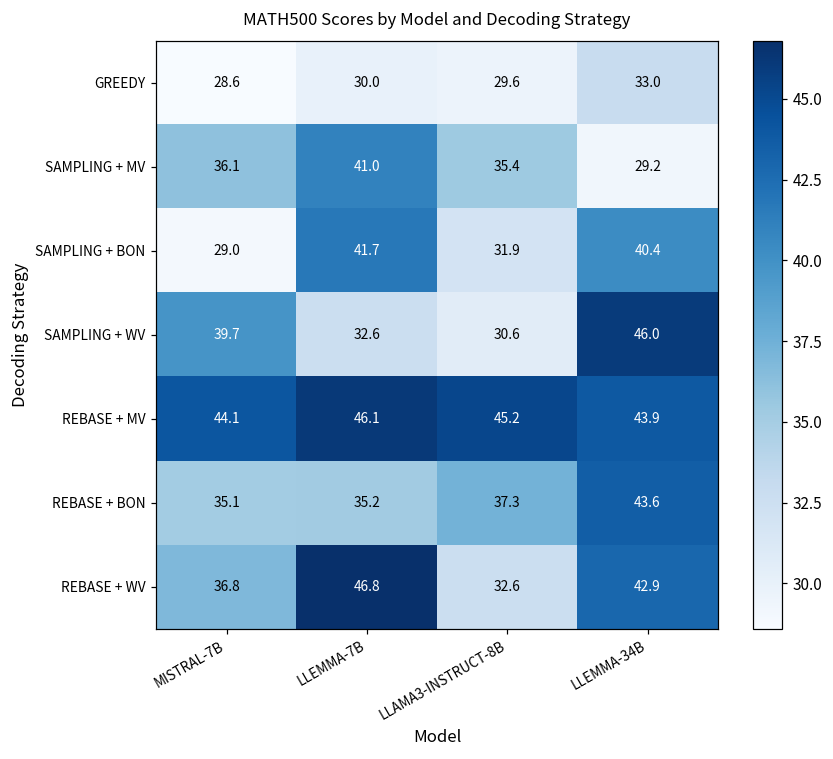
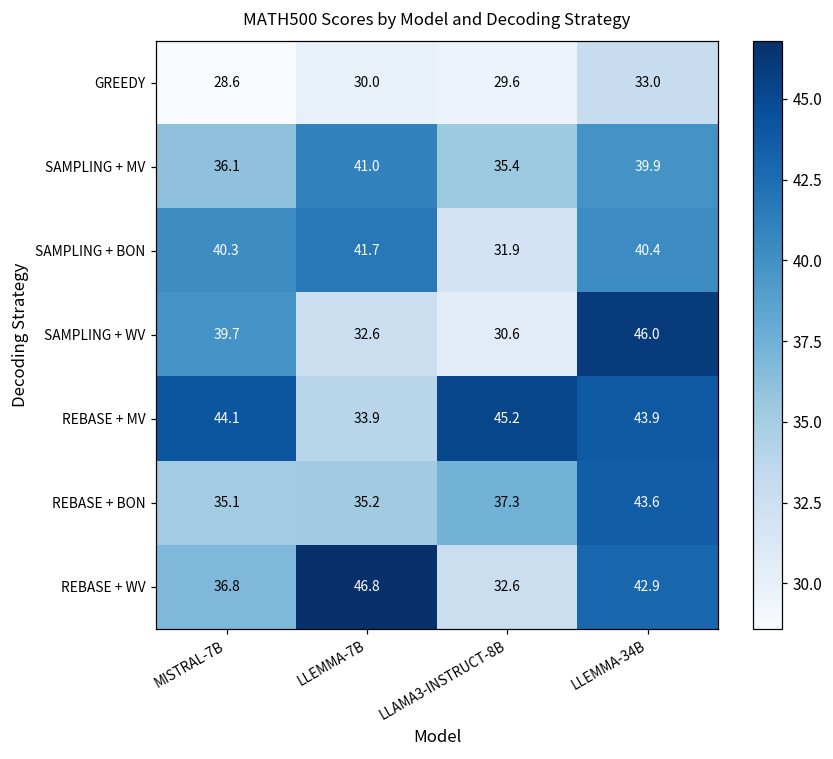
  {
    "GREEDY": {
      "MISTRAL-7B": 28.6,
      "LLEMMA-7B": 30.0,
      "LLAMA3-INSTRUCT-8B": 29.6,
      "LLEMMA-34B": 33.0
    },
    "SAMPLING + MV": {
      "MISTRAL-7B": 36.1,
      "LLEMMA-7B": 41.0,
      "LLAMA3-INSTRUCT-8B": 35.4,
-     "LLEMMA-34B": 29.2
+     "LLEMMA-34B": 39.9
    },
    "SAMPLING + BON": {
-     "MISTRAL-7B": 29.0,
+     "MISTRAL-7B": 40.3,
      "LLEMMA-7B": 41.7,
      "LLAMA3-INSTRUCT-8B": 31.9,
      "LLEMMA-34B": 40.4
    },
    "SAMPLING + WV": {
      "MISTRAL-7B": 39.7,
      "LLEMMA-7B": 32.6,
      "LLAMA3-INSTRUCT-8B": 30.6,
      "LLEMMA-34B": 46.0
    },
    "REBASE + MV": {
      "MISTRAL-7B": 44.1,
-     "LLEMMA-7B": 46.1,
+     "LLEMMA-7B": 33.9,
      "LLAMA3-INSTRUCT-8B": 45.2,
      "LLEMMA-34B": 43.9
    },
    "REBASE + BON": {
      "MISTRAL-7B": 35.1,
      "LLEMMA-7B": 35.2,
      "LLAMA3-INSTRUCT-8B": 37.3,
      "LLEMMA-34B": 43.6
    },
    "REBASE + WV": {
      "MISTRAL-7B": 36.8,
      "LLEMMA-7B": 46.8,
      "LLAMA3-INSTRUCT-8B": 32.6,
      "LLEMMA-34B": 42.9
    }
  }
